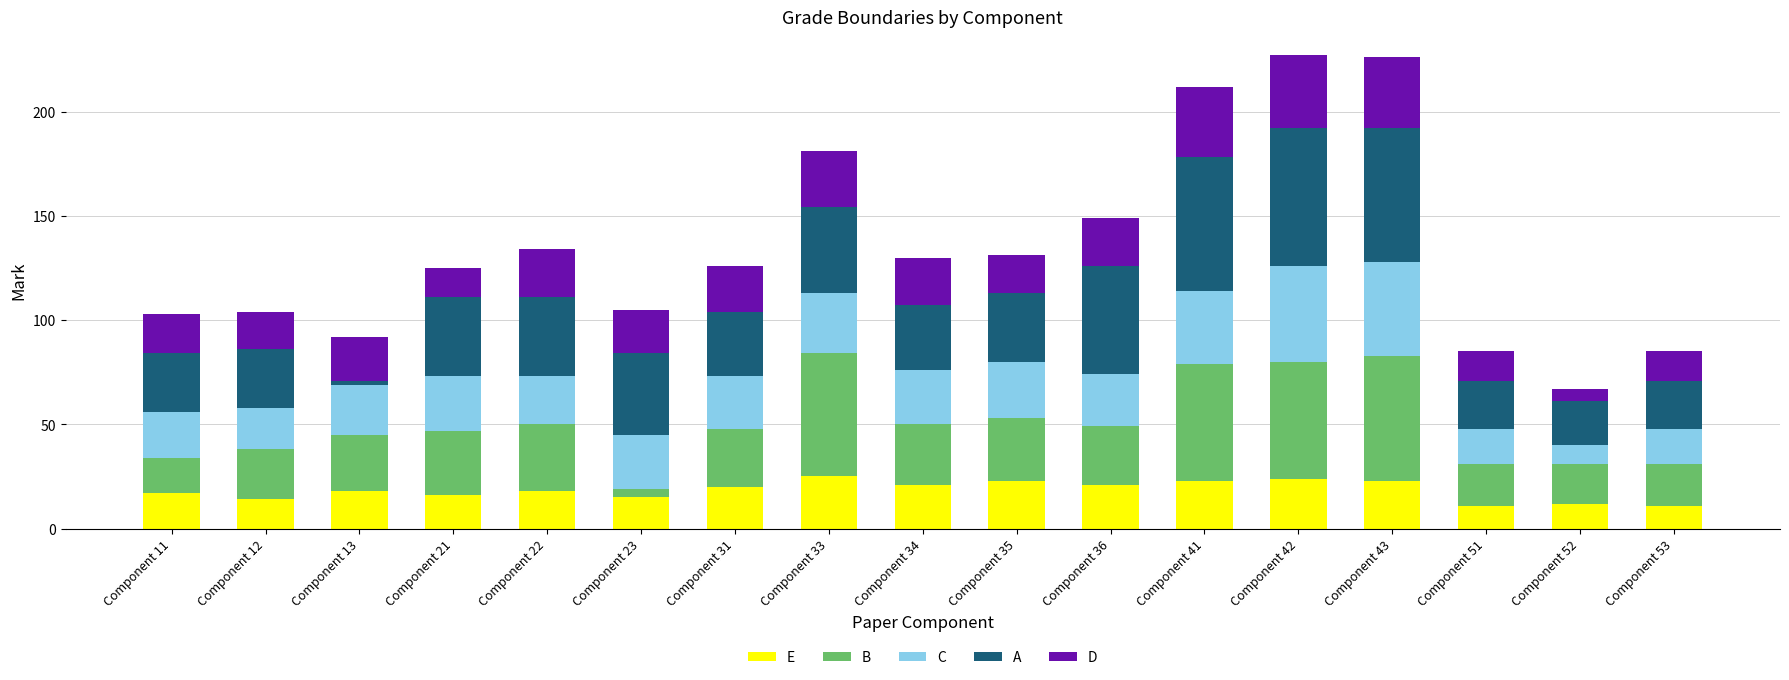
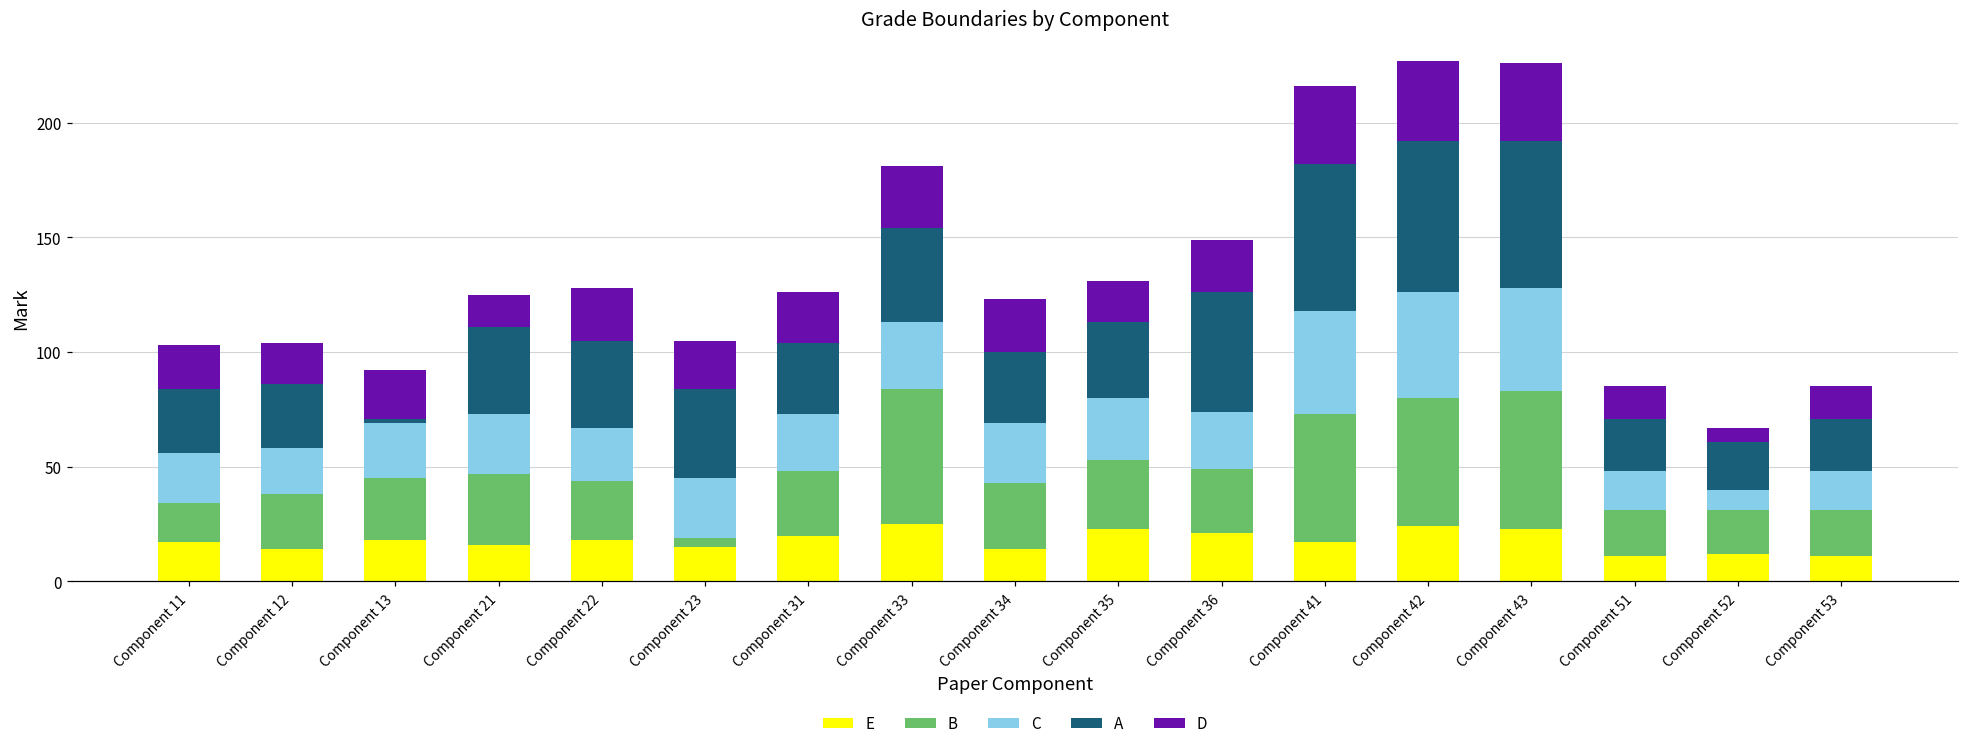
  {
    "E": {
      "Component 11": 17,
      "Component 12": 14,
      "Component 13": 18,
      "Component 21": 16,
      "Component 22": 18,
      "Component 23": 15,
      "Component 31": 20,
      "Component 33": 25,
-     "Component 34": 21,
+     "Component 34": 14,
      "Component 35": 23,
      "Component 36": 21,
-     "Component 41": 23,
+     "Component 41": 17,
      "Component 42": 24,
      "Component 43": 23,
      "Component 51": 11,
      "Component 52": 12,
      "Component 53": 11
    },
    "B": {
      "Component 11": 17,
      "Component 12": 24,
      "Component 13": 27,
      "Component 21": 31,
-     "Component 22": 32,
+     "Component 22": 26,
      "Component 23": 4,
      "Component 31": 28,
      "Component 33": 59,
      "Component 34": 29,
      "Component 35": 30,
      "Component 36": 28,
      "Component 41": 56,
      "Component 42": 56,
      "Component 43": 60,
      "Component 51": 20,
      "Component 52": 19,
      "Component 53": 20
    },
    "C": {
      "Component 11": 22,
      "Component 12": 20,
      "Component 13": 24,
      "Component 21": 26,
      "Component 22": 23,
      "Component 23": 26,
      "Component 31": 25,
      "Component 33": 29,
      "Component 34": 26,
      "Component 35": 27,
      "Component 36": 25,
-     "Component 41": 35,
+     "Component 41": 45,
      "Component 42": 46,
      "Component 43": 45,
      "Component 51": 17,
      "Component 52": 9,
      "Component 53": 17
    },
    "A": {
      "Component 11": 28,
      "Component 12": 28,
      "Component 13": 2,
      "Component 21": 38,
      "Component 22": 38,
      "Component 23": 39,
      "Component 31": 31,
      "Component 33": 41,
      "Component 34": 31,
      "Component 35": 33,
      "Component 36": 52,
      "Component 41": 64,
      "Component 42": 66,
      "Component 43": 64,
      "Component 51": 23,
      "Component 52": 21,
      "Component 53": 23
    },
    "D": {
      "Component 11": 19,
      "Component 12": 18,
      "Component 13": 21,
      "Component 21": 14,
      "Component 22": 23,
      "Component 23": 21,
      "Component 31": 22,
      "Component 33": 27,
      "Component 34": 23,
      "Component 35": 18,
      "Component 36": 23,
      "Component 41": 34,
      "Component 42": 35,
      "Component 43": 34,
      "Component 51": 14,
      "Component 52": 6,
      "Component 53": 14
    }
  }
